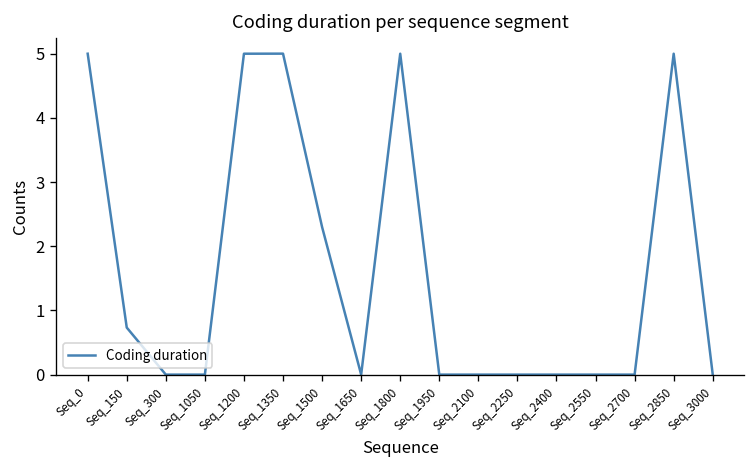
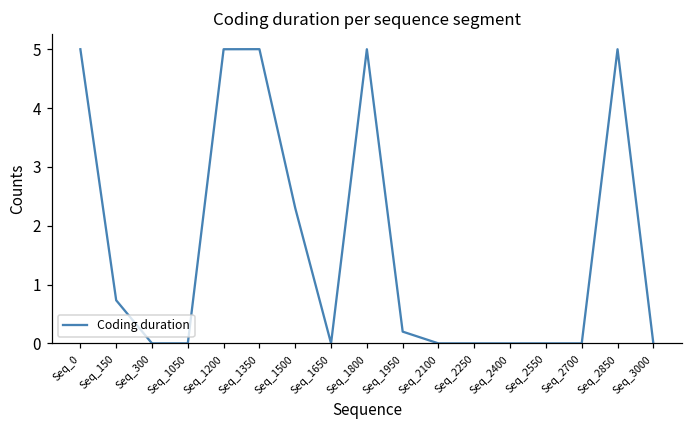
  {
    "Seq_0": 5.0,
    "Seq_150": 0.7,
    "Seq_300": 0.0,
    "Seq_1050": 0.0,
    "Seq_1200": 5.0,
    "Seq_1350": 5.0,
    "Seq_1500": 2.3,
    "Seq_1650": 0.0,
    "Seq_1800": 5.0,
-   "Seq_1950": 0.0,
+   "Seq_1950": 0.2,
    "Seq_2100": 0.0,
    "Seq_2250": 0.0,
    "Seq_2400": 0.0,
    "Seq_2550": 0.0,
    "Seq_2700": 0.0,
    "Seq_2850": 5.0,
    "Seq_3000": 0.0
  }
